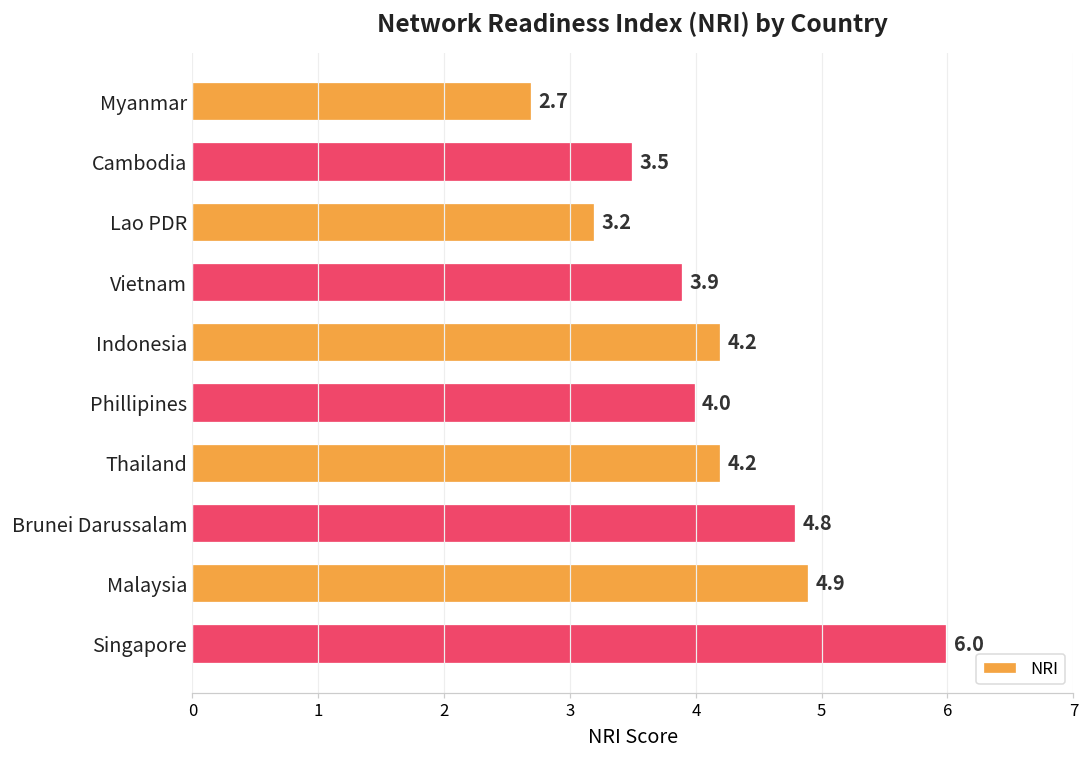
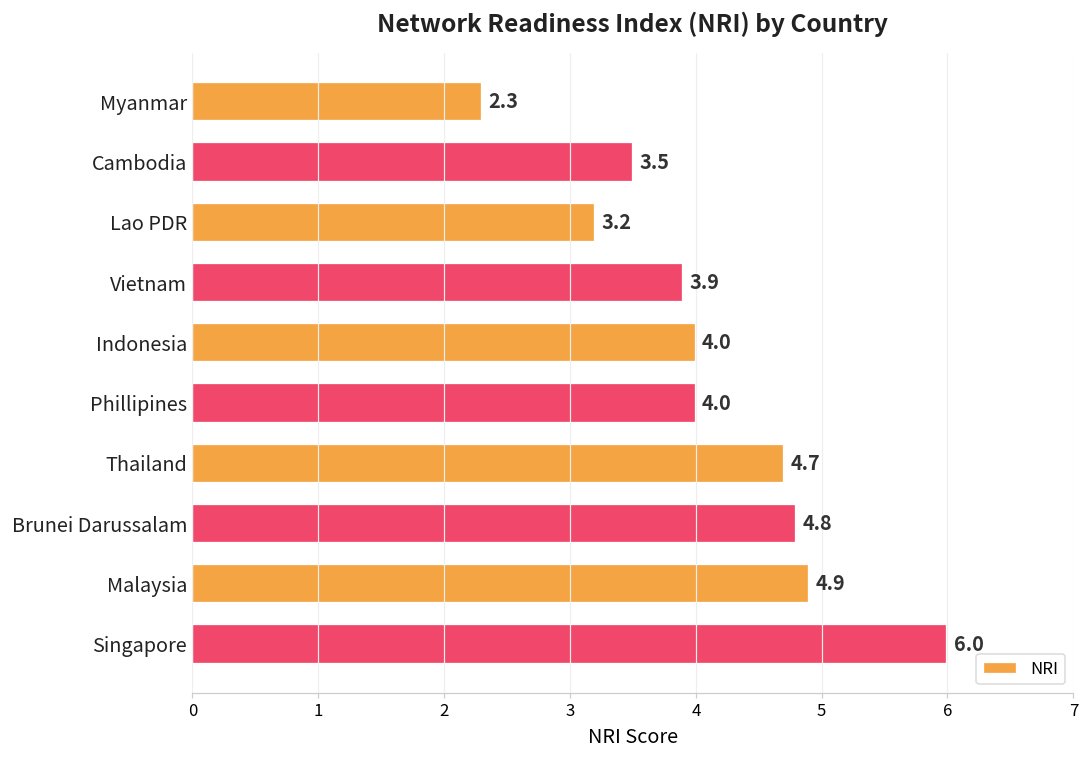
  {
-   "Myanmar": 2.7,
+   "Myanmar": 2.3,
    "Cambodia": 3.5,
    "Lao PDR": 3.2,
    "Vietnam": 3.9,
-   "Indonesia": 4.2,
+   "Indonesia": 4.0,
    "Phillipines": 4.0,
-   "Thailand": 4.2,
+   "Thailand": 4.7,
    "Brunei Darussalam": 4.8,
    "Malaysia": 4.9
  }
